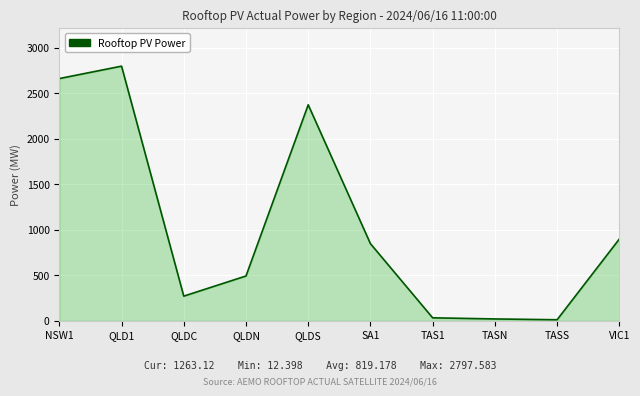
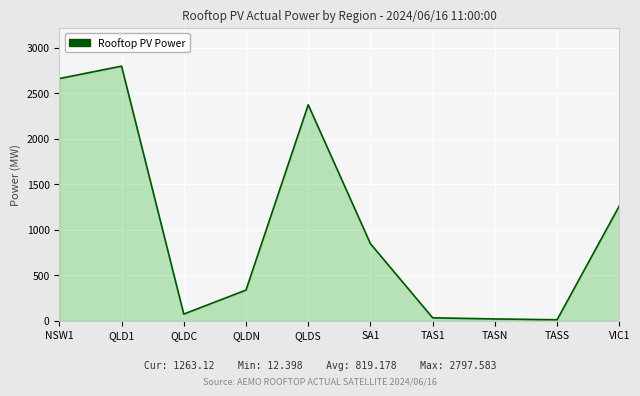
  {
    "NSW1": 2700,
    "QLD1": 2800,
-   "QLDC": 300,
-   "QLDN": 500,
+   "QLDC": 100,
+   "QLDN": 300,
    "QLDS": 2400,
    "SA1": 800,
    "TAS1": 0,
    "TASN": 0,
    "TASS": 0,
-   "VIC1": 900
+   "VIC1": 1300
  }
